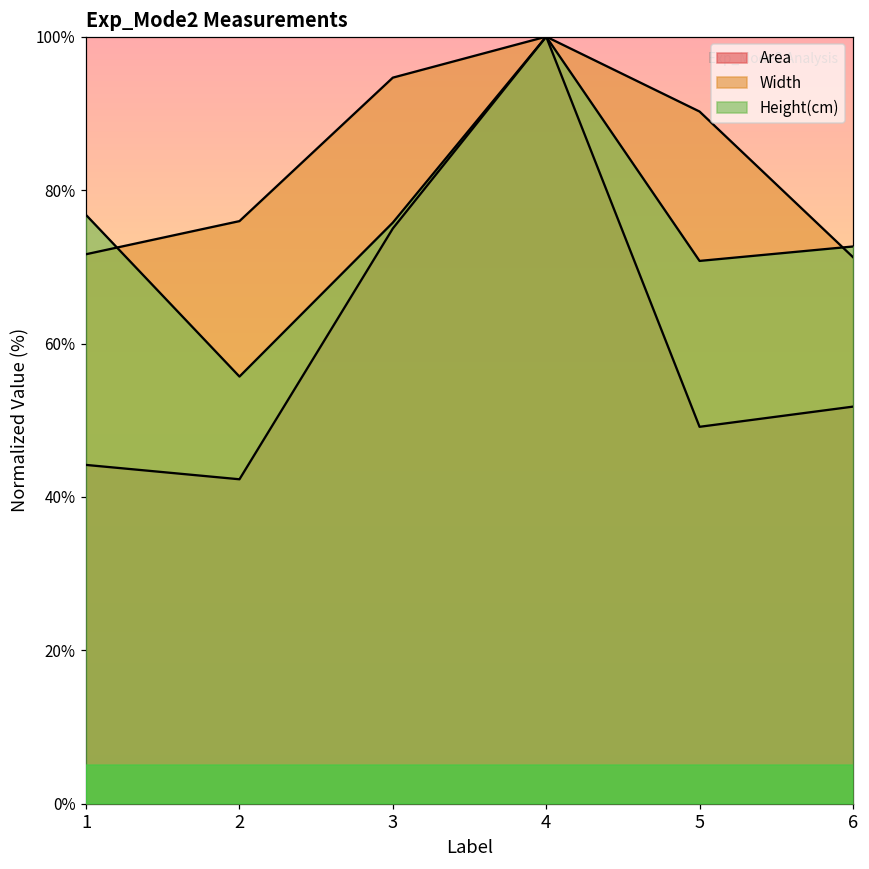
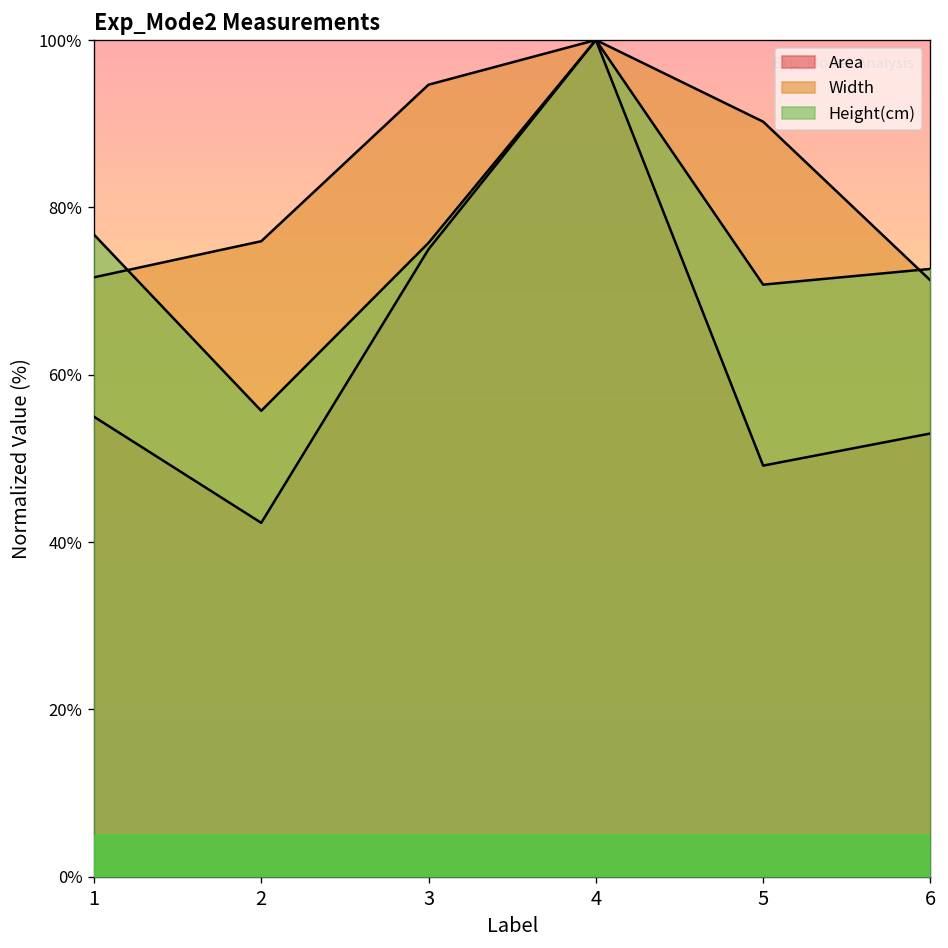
  {
    "Area": {
-     "1": "44%",
+     "1": "55%",
      "2": "42%",
      "3": "75%",
      "5": "49%",
-     "6": "52%"
+     "6": "53%"
    },
    "Width": {
      "1": "72%",
      "2": "76%",
      "3": "95%",
      "5": "90%",
      "6": "71%"
    },
    "Height(cm)": {
      "1": "77%",
      "2": "56%",
      "3": "76%",
      "5": "71%",
      "6": "73%"
    }
  }
